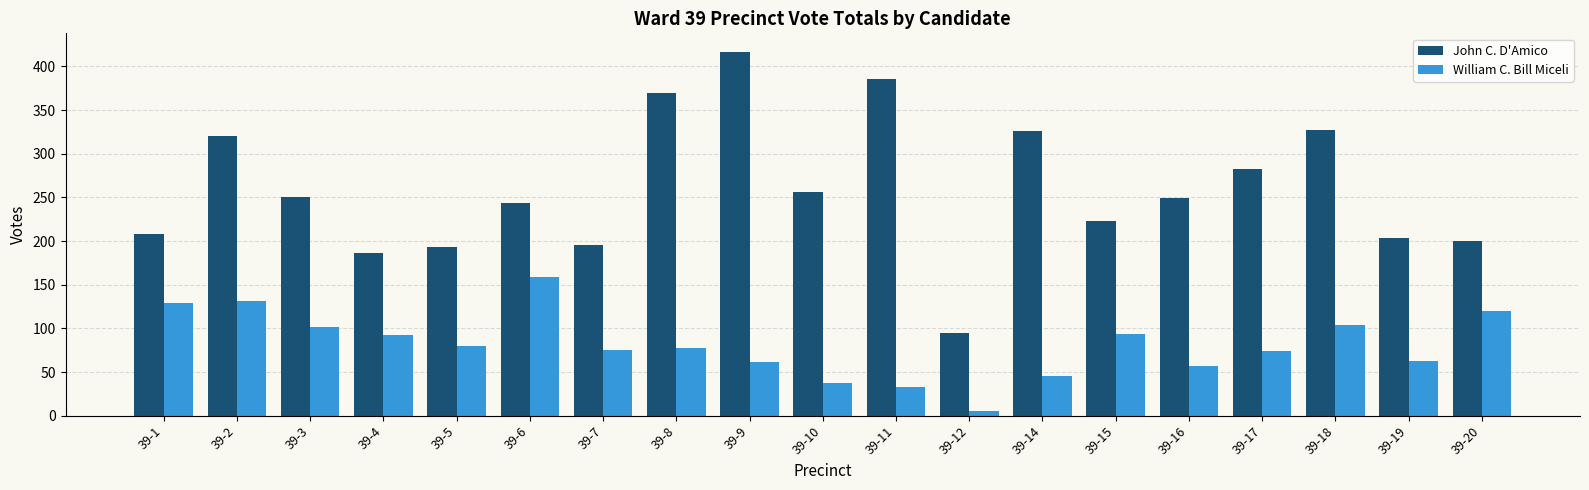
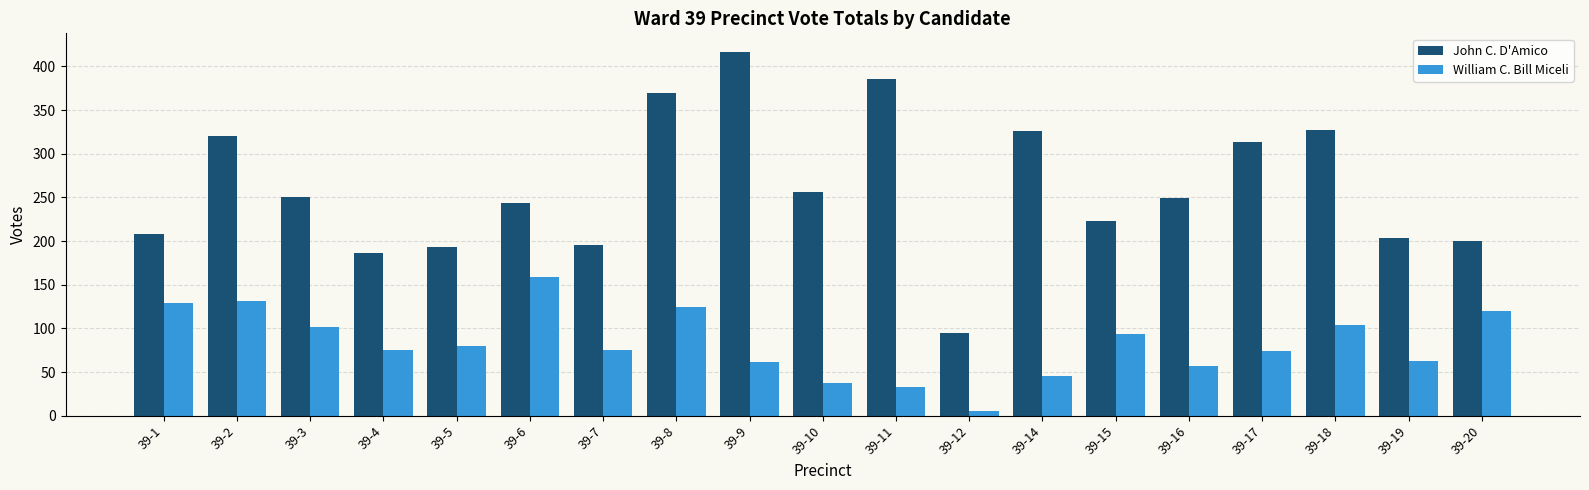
  {
    "John C. D'Amico": {
      "39-1": 210,
      "39-2": 320,
      "39-3": 250,
      "39-4": 190,
      "39-5": 190,
      "39-6": 240,
      "39-7": 200,
      "39-8": 370,
      "39-9": 420,
      "39-10": 260,
      "39-11": 390,
      "39-12": 100,
      "39-14": 330,
      "39-15": 220,
      "39-16": 250,
-     "39-17": 280,
+     "39-17": 310,
      "39-18": 330,
      "39-19": 200,
      "39-20": 200
    },
    "William C. Bill Miceli": {
      "39-1": 130,
      "39-2": 130,
      "39-3": 100,
-     "39-4": 90,
+     "39-4": 80,
      "39-5": 80,
      "39-6": 160,
      "39-7": 80,
-     "39-8": 80,
+     "39-8": 130,
      "39-9": 60,
      "39-10": 40,
      "39-11": 30,
      "39-12": 10,
      "39-14": 50,
      "39-15": 90,
      "39-16": 60,
      "39-17": 70,
      "39-18": 100,
      "39-19": 60,
      "39-20": 120
    }
  }
